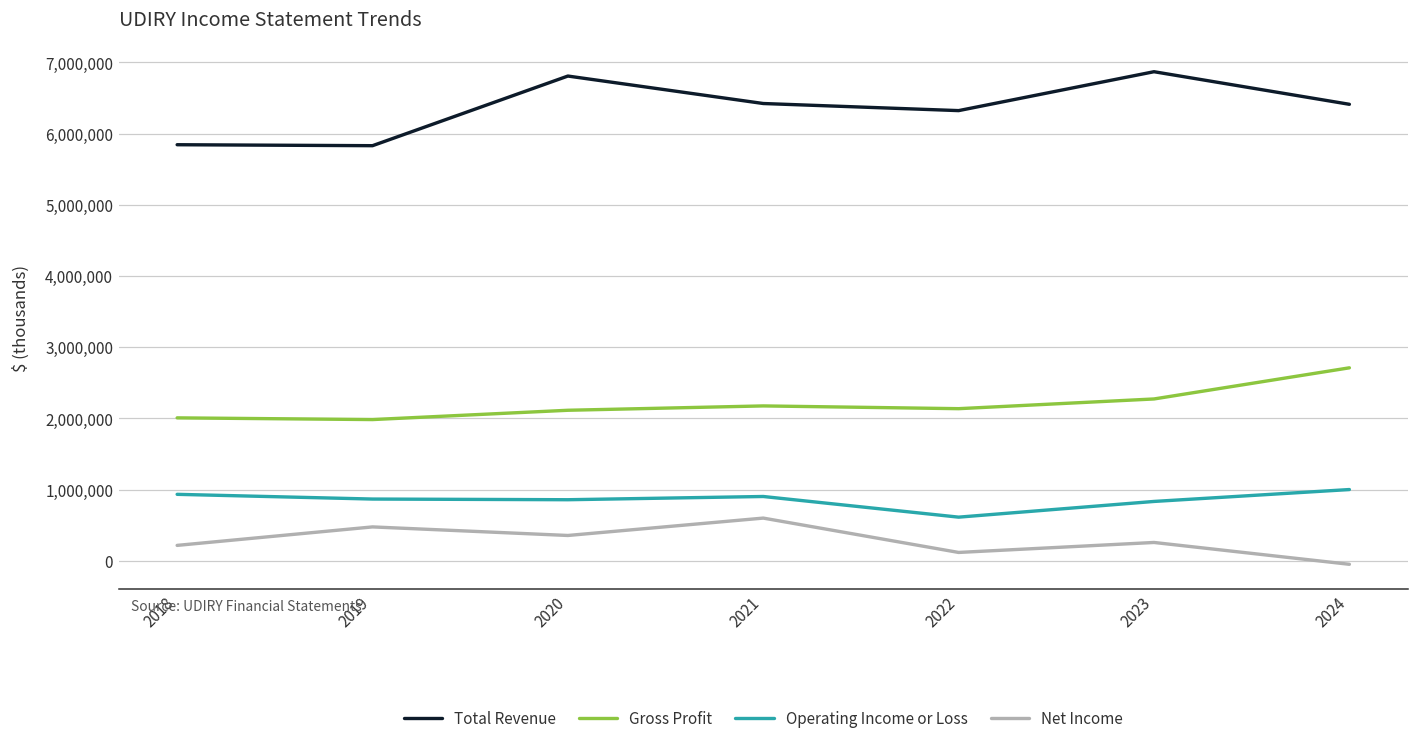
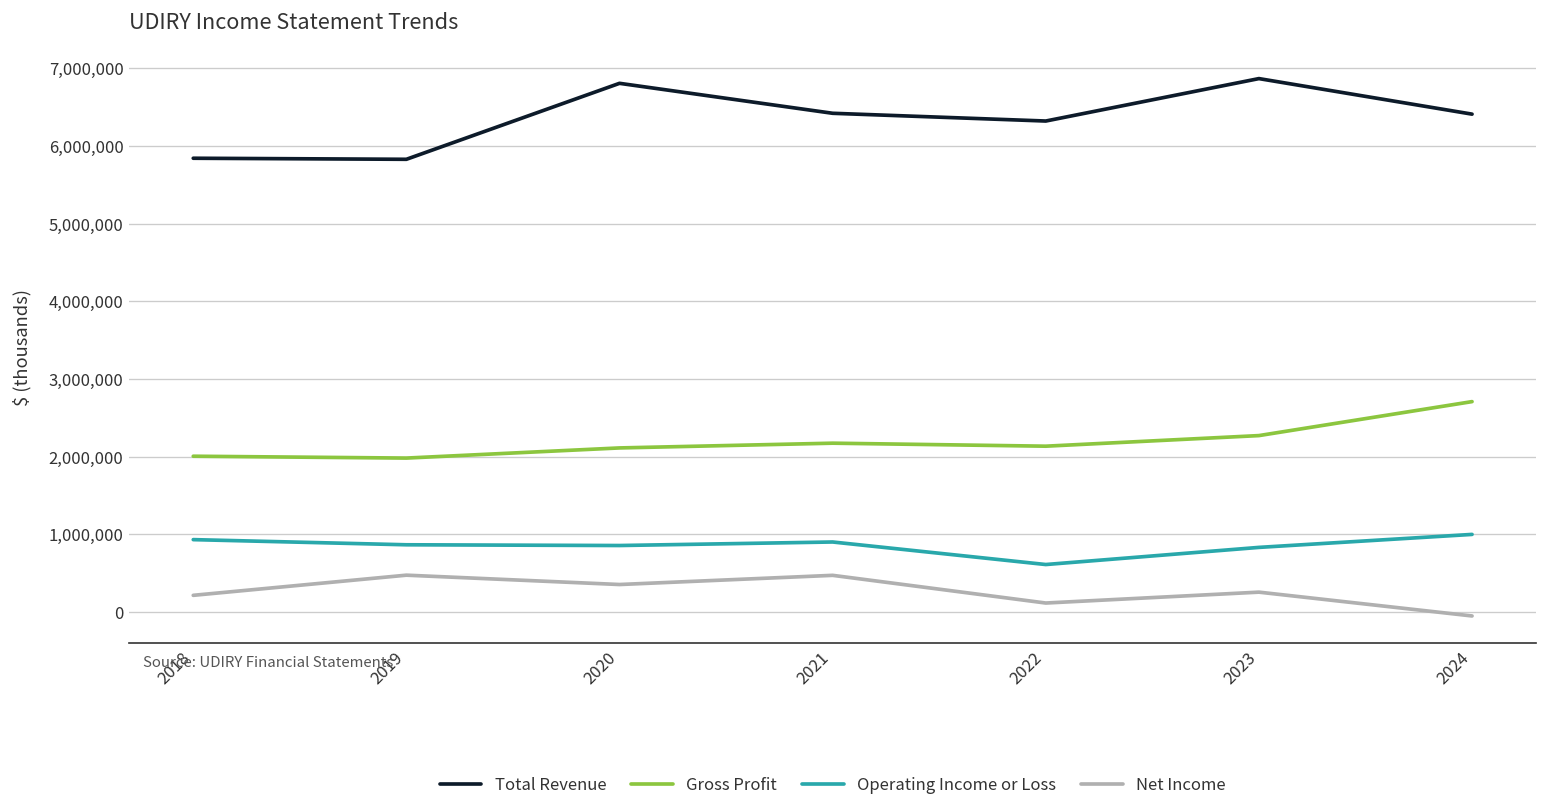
  {
    "Total Revenue": {
      "2018": "5,800,000",
      "2019": "5,800,000",
      "2020": "6,800,000",
      "2021": "6,400,000",
      "2022": "6,300,000",
      "2023": "6,900,000",
      "2024": "6,400,000"
    },
    "Gross Profit": {
      "2018": "2,000,000",
      "2019": "2,000,000",
      "2020": "2,100,000",
      "2021": "2,200,000",
      "2022": "2,100,000",
      "2023": "2,300,000",
      "2024": "2,700,000"
    },
    "Operating Income or Loss": {
      "2018": "900,000",
      "2019": "900,000",
      "2020": "900,000",
      "2021": "900,000",
      "2022": "600,000",
      "2023": "800,000",
      "2024": "1,000,000"
    },
    "Net Income": {
      "2018": "200,000",
      "2019": "500,000",
      "2020": "400,000",
-     "2021": "600,000",
+     "2021": "500,000",
      "2022": "100,000",
      "2023": "300,000",
      "2024": "0"
    }
  }
